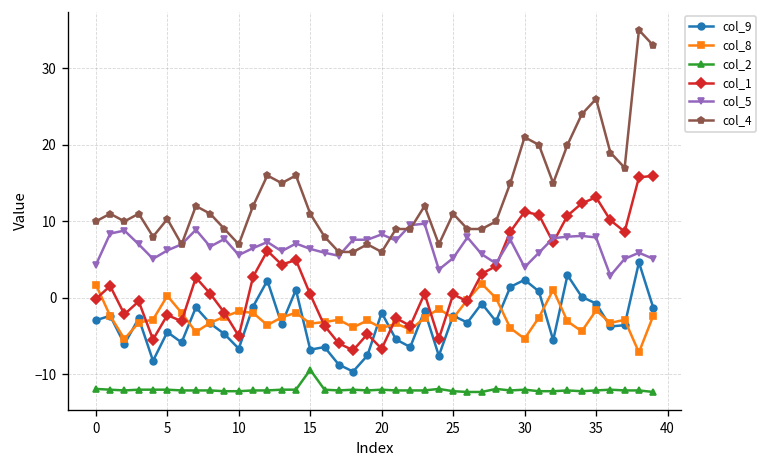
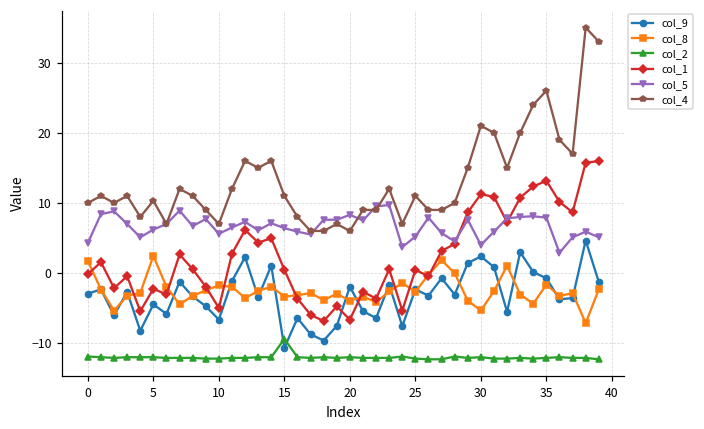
  {
    "col_9": {
      "0": -3,
      "5": -4,
      "10": -7,
-     "15": -7,
+     "15": -11,
      "20": -2,
      "30": 2,
      "35": -1
    },
    "col_8": {
      "0": 2,
-     "5": 0,
+     "5": 2,
      "10": -2,
      "15": -3,
      "20": -4,
      "30": -5,
      "35": -2
    },
    "col_2": {
      "0": -12,
      "5": -12,
      "10": -12,
      "15": -9,
      "20": -12,
      "25": -12,
      "30": -12,
      "35": -12
    },
    "col_1": {
      "0": 0,
      "5": -2,
      "10": -5,
      "15": 0,
      "20": -7,
      "25": 0,
      "30": 11,
      "35": 13
    },
    "col_5": {
      "0": 4,
      "5": 6,
      "10": 6,
      "15": 6,
      "20": 8,
      "25": 5,
      "30": 4,
      "35": 8
    },
    "col_4": {
      "0": 10,
      "5": 10,
      "10": 7,
      "15": 11,
      "20": 6,
      "25": 11,
      "30": 21,
      "35": 26
    }
  }
